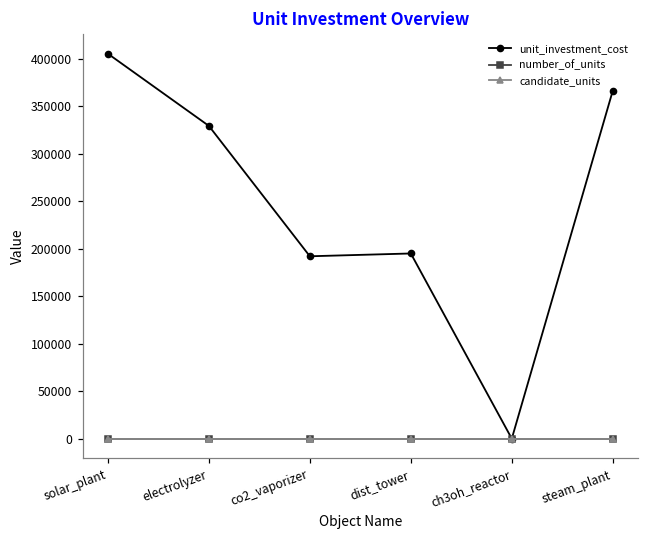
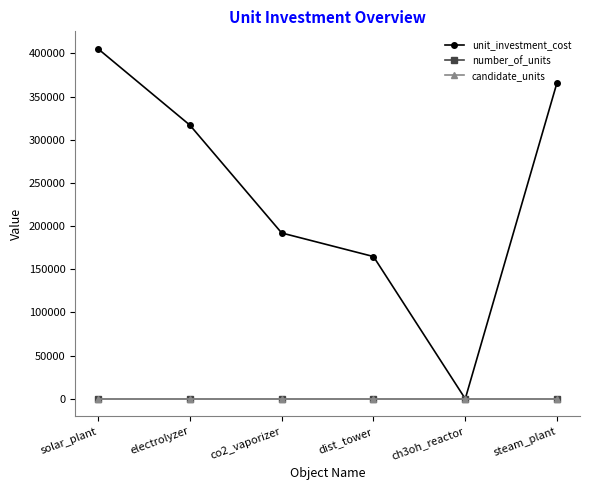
  {
    "unit_investment_cost": {
      "solar_plant": 410000,
-     "electrolyzer": 330000,
+     "electrolyzer": 320000,
      "co2_vaporizer": 190000,
-     "dist_tower": 200000,
+     "dist_tower": 160000,
      "steam_plant": 370000
    },
    "candidate_units": {
      "solar_plant": 0,
      "electrolyzer": 0,
      "co2_vaporizer": 0,
      "dist_tower": 0,
      "steam_plant": 0
    }
  }
